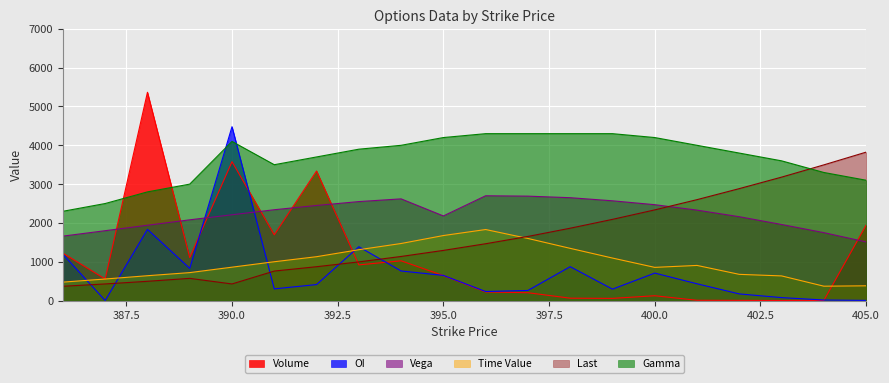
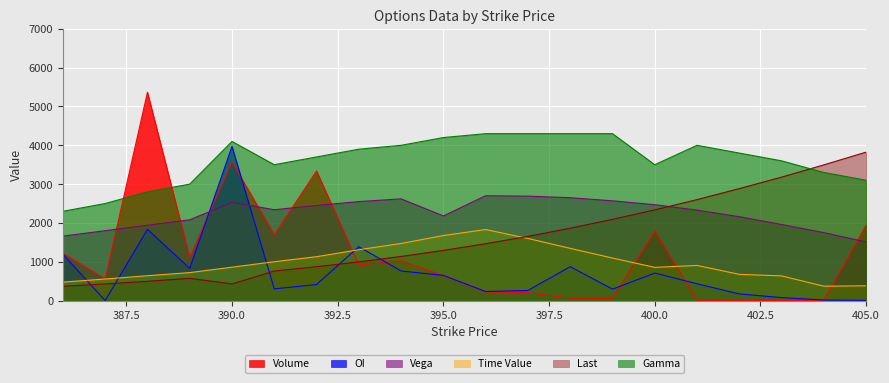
  {
    "Volume": {
      "390.0": 3600,
-     "400.0": 100,
+     "400.0": 1800,
      "405.0": 1900
    },
    "OI": {
-     "390.0": 4500,
+     "390.0": 4000,
      "400.0": 700,
      "405.0": 0
    },
    "Vega": {
-     "390.0": 2200,
+     "390.0": 2500,
      "395.0": 2200,
      "400.0": 2500,
      "405.0": 1500
    },
    "Time Value": {
      "390.0": 900,
      "395.0": 1700,
      "400.0": 900,
      "405.0": 400
    },
    "Last": {
      "390.0": 400,
      "395.0": 1300,
      "400.0": 2300,
      "405.0": 3800
    },
    "Gamma": {
      "390.0": 4100,
      "395.0": 4200,
-     "400.0": 4200,
+     "400.0": 3500,
      "405.0": 3100
    }
  }
